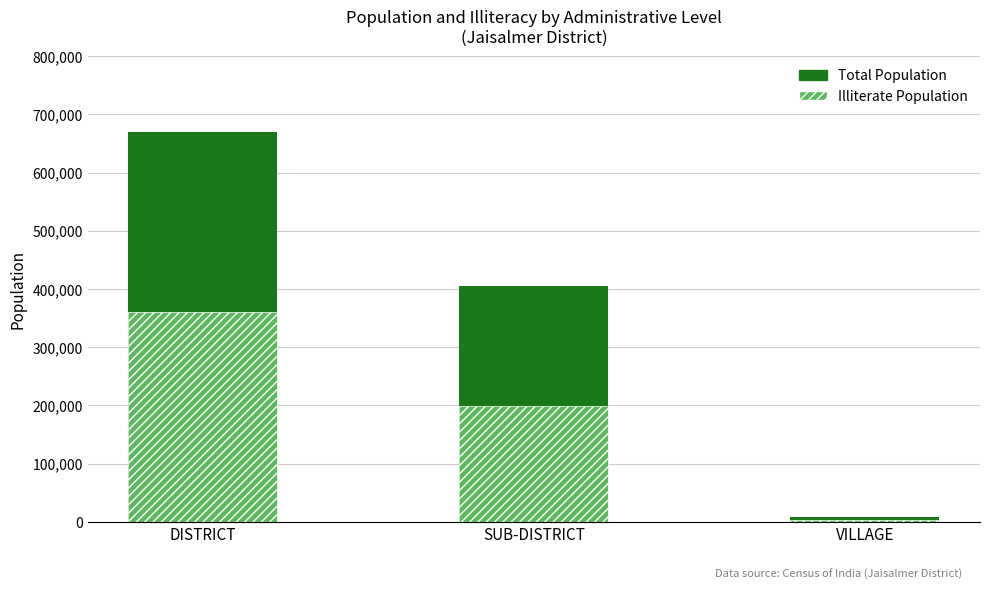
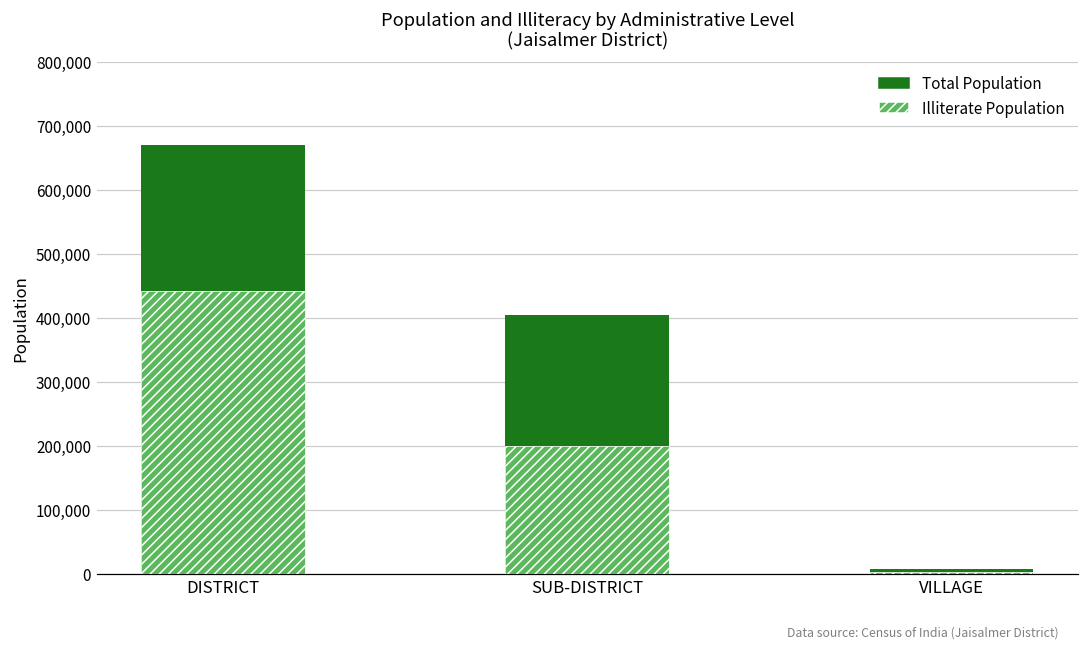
  {
    "Total Population": {
      "DISTRICT": "670,000",
      "SUB-DISTRICT": "400,000",
      "VILLAGE": "10,000"
    },
    "Illiterate Population": {
-     "DISTRICT": "360,000"
+     "DISTRICT": "440,000"
    }
  }
